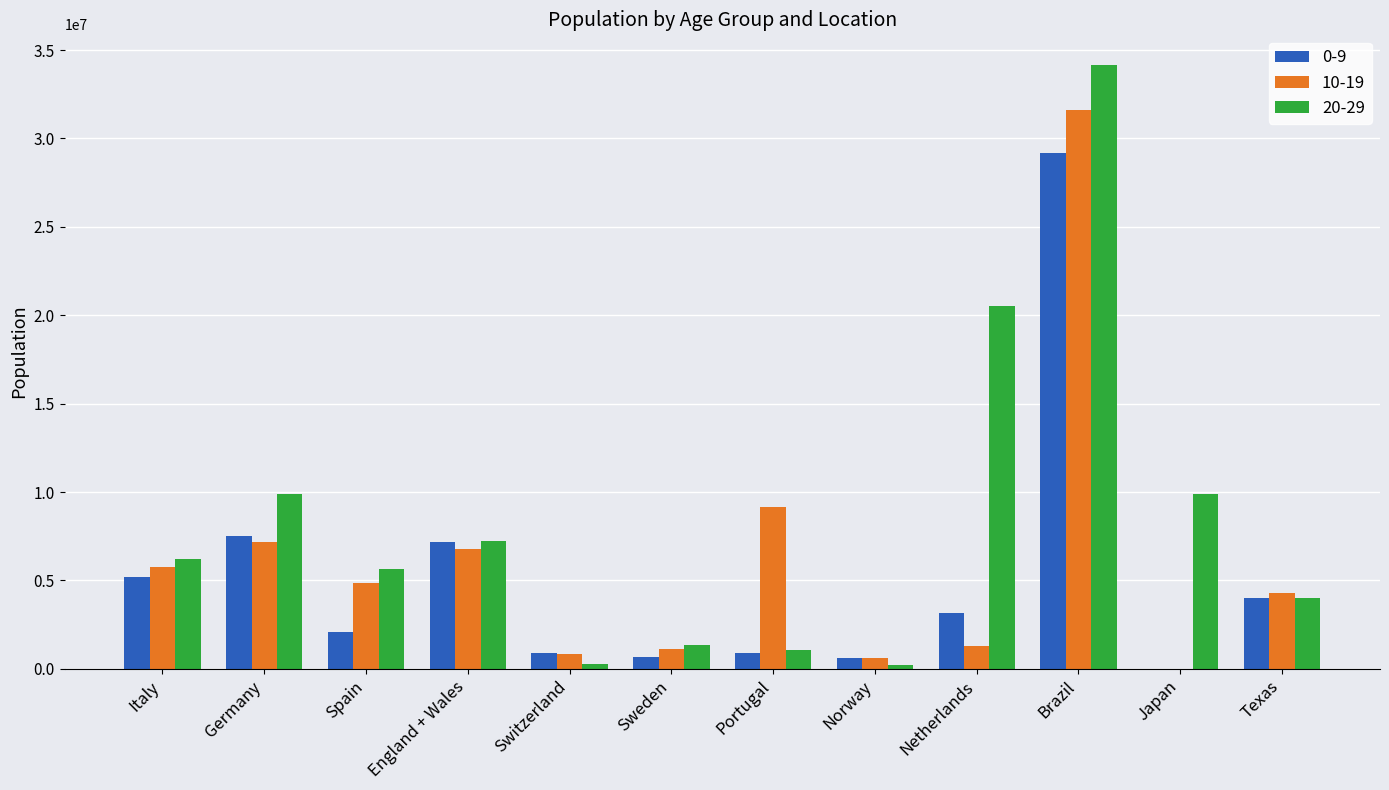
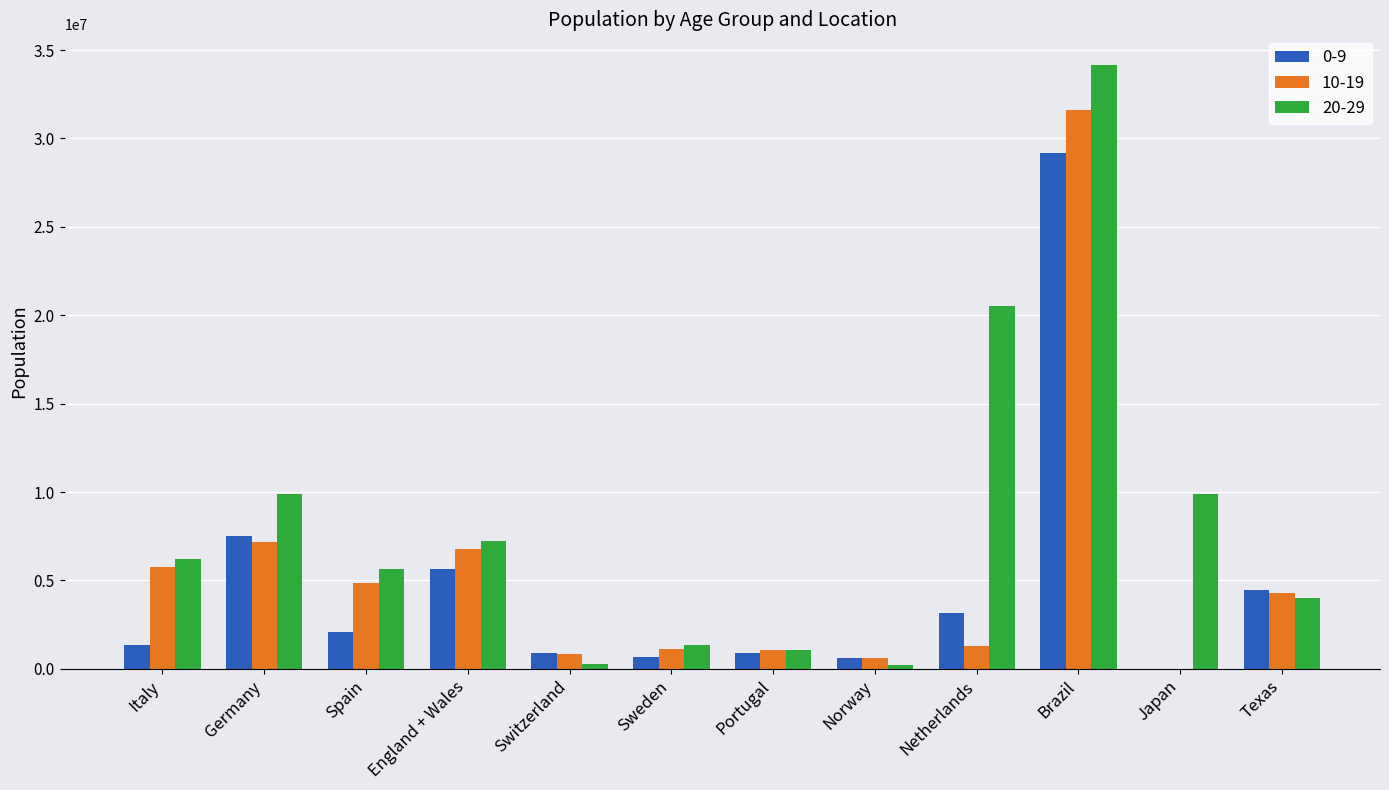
  {
    "0-9": {
-     "Italy": 5200000,
+     "Italy": 1400000,
      "Germany": 7500000,
      "Spain": 2100000,
-     "England + Wales": 7200000,
+     "England + Wales": 5600000,
      "Switzerland": 900000,
      "Sweden": 700000,
      "Portugal": 900000,
      "Norway": 600000,
      "Netherlands": 3200000,
      "Brazil": 29200000,
-     "Texas": 4000000
+     "Texas": 4500000
    },
    "10-19": {
      "Italy": 5800000,
      "Germany": 7100000,
      "Spain": 4900000,
      "England + Wales": 6800000,
      "Switzerland": 800000,
      "Sweden": 1100000,
-     "Portugal": 9200000,
+     "Portugal": 1100000,
      "Norway": 600000,
      "Netherlands": 1300000,
      "Brazil": 31600000,
      "Texas": 4300000
    },
    "20-29": {
      "Italy": 6200000,
      "Germany": 9900000,
      "Spain": 5600000,
      "England + Wales": 7200000,
      "Switzerland": 300000,
      "Sweden": 1400000,
      "Portugal": 1100000,
      "Norway": 200000,
      "Netherlands": 20500000,
      "Brazil": 34200000,
      "Japan": 9900000,
      "Texas": 4000000
    }
  }
